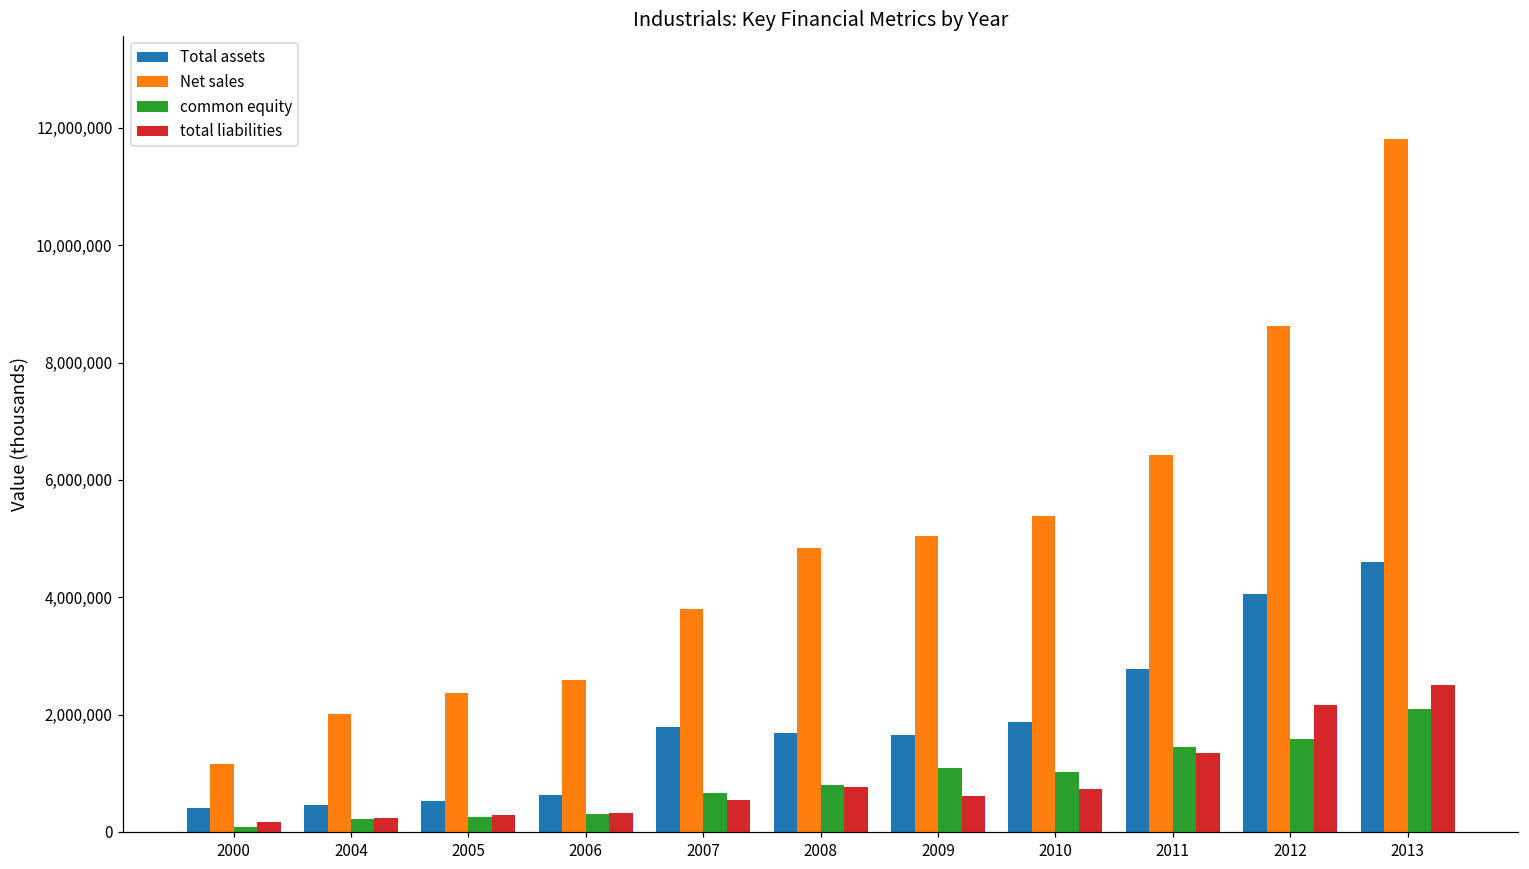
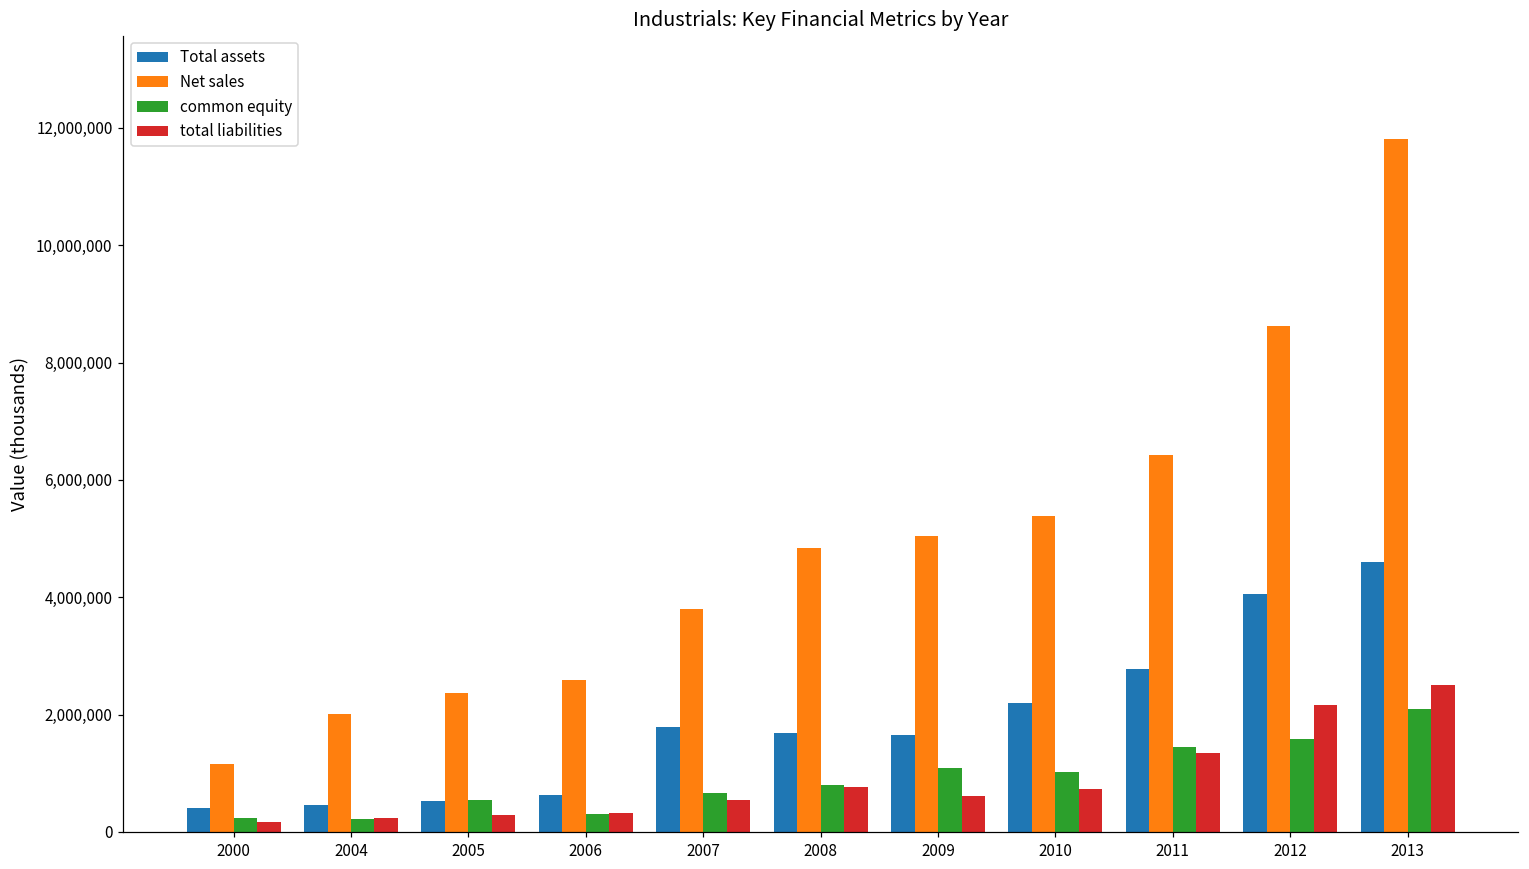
  {
    "Total assets": {
      "2000": "400,000",
      "2004": "500,000",
      "2005": "500,000",
      "2006": "600,000",
      "2007": "1,800,000",
      "2008": "1,700,000",
      "2009": "1,700,000",
-     "2010": "1,900,000",
+     "2010": "2,200,000",
      "2011": "2,800,000",
      "2012": "4,100,000",
      "2013": "4,600,000"
    },
    "Net sales": {
      "2000": "1,200,000",
      "2004": "2,000,000",
      "2005": "2,400,000",
      "2006": "2,600,000",
      "2007": "3,800,000",
      "2008": "4,800,000",
      "2009": "5,100,000",
      "2010": "5,400,000",
      "2011": "6,400,000",
      "2012": "8,600,000",
      "2013": "11,800,000"
    },
    "common equity": {
-     "2000": "100,000",
+     "2000": "200,000",
      "2004": "200,000",
-     "2005": "200,000",
+     "2005": "500,000",
      "2006": "300,000",
      "2007": "700,000",
      "2008": "800,000",
      "2009": "1,100,000",
      "2010": "1,000,000",
      "2011": "1,400,000",
      "2012": "1,600,000",
      "2013": "2,100,000"
    },
    "total liabilities": {
      "2000": "200,000",
      "2004": "200,000",
      "2005": "300,000",
      "2006": "300,000",
      "2007": "500,000",
      "2008": "800,000",
      "2009": "600,000",
      "2010": "700,000",
      "2011": "1,300,000",
      "2012": "2,200,000",
      "2013": "2,500,000"
    }
  }
